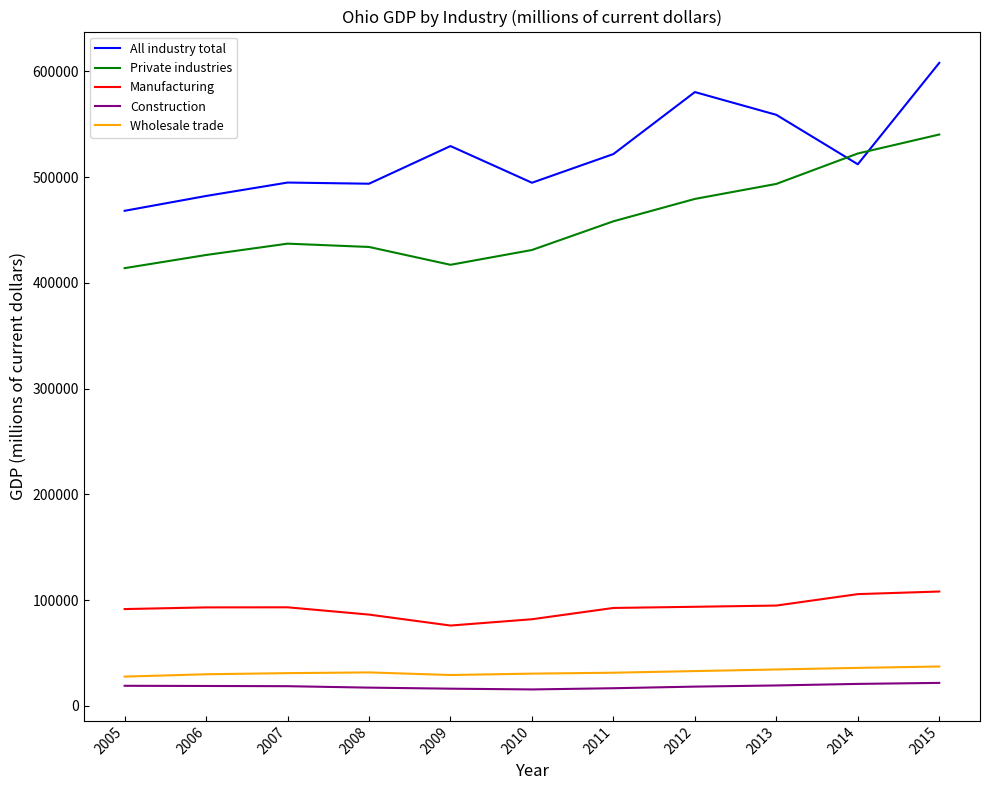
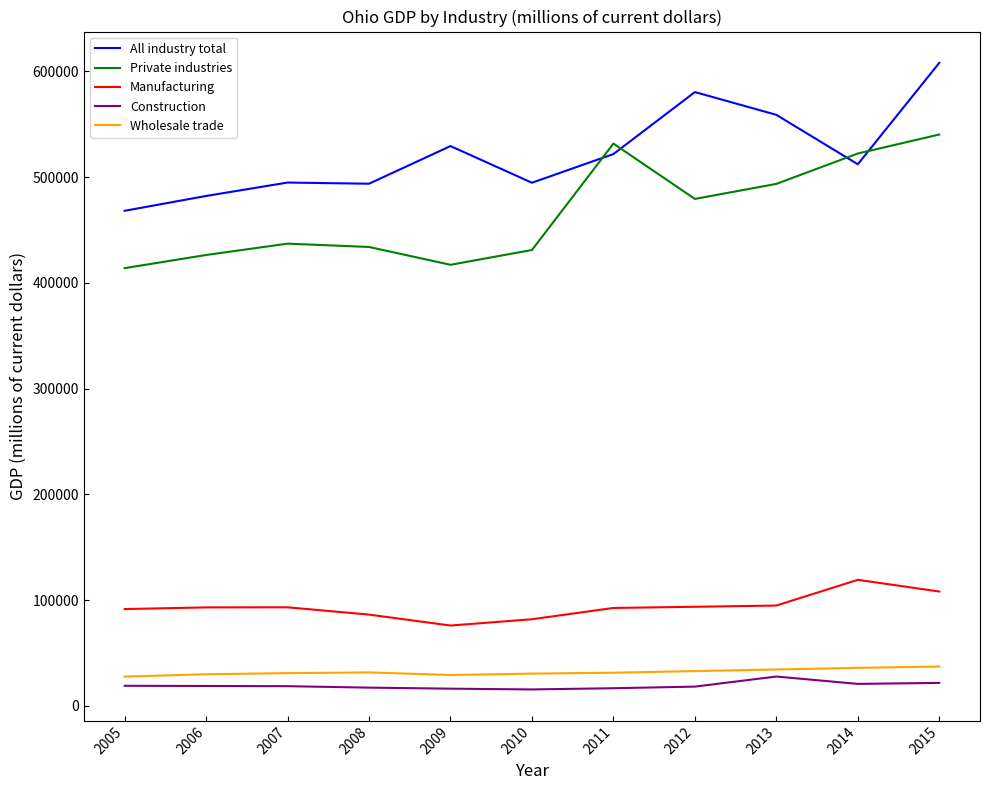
  {
    "All industry total": {
      "2005": 468000,
      "2006": 482000,
      "2007": 495000,
      "2008": 494000,
      "2009": 529000,
      "2010": 495000,
      "2011": 522000,
      "2012": 581000,
      "2013": 559000,
      "2014": 512000,
      "2015": 608000
    },
    "Private industries": {
      "2005": 414000,
      "2006": 426000,
      "2007": 437000,
      "2008": 434000,
      "2009": 417000,
      "2010": 431000,
-     "2011": 458000,
+     "2011": 532000,
      "2012": 479000,
      "2013": 494000,
      "2014": 522000,
      "2015": 540000
    },
    "Manufacturing": {
      "2005": 91000,
      "2006": 93000,
      "2007": 93000,
      "2008": 86000,
      "2009": 76000,
      "2010": 82000,
      "2011": 93000,
      "2012": 94000,
      "2013": 95000,
-     "2014": 106000,
+     "2014": 119000,
      "2015": 108000
    },
    "Construction": {
      "2005": 19000,
      "2006": 19000,
      "2007": 19000,
      "2008": 17000,
      "2009": 16000,
      "2010": 15000,
      "2011": 17000,
      "2012": 18000,
-     "2013": 19000,
+     "2013": 28000,
      "2014": 21000,
      "2015": 22000
    },
    "Wholesale trade": {
      "2005": 28000,
      "2006": 30000,
      "2007": 31000,
      "2008": 32000,
      "2009": 29000,
      "2010": 30000,
      "2011": 31000,
      "2012": 33000,
      "2013": 34000,
      "2014": 36000,
      "2015": 37000
    }
  }
